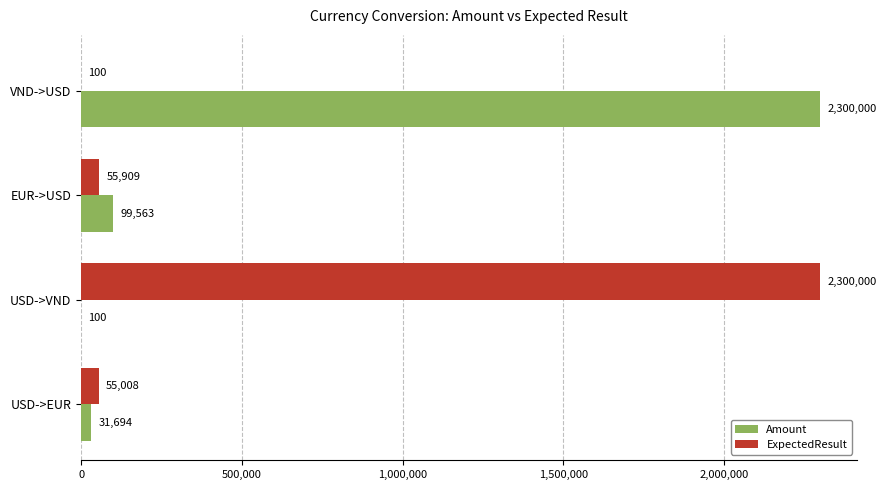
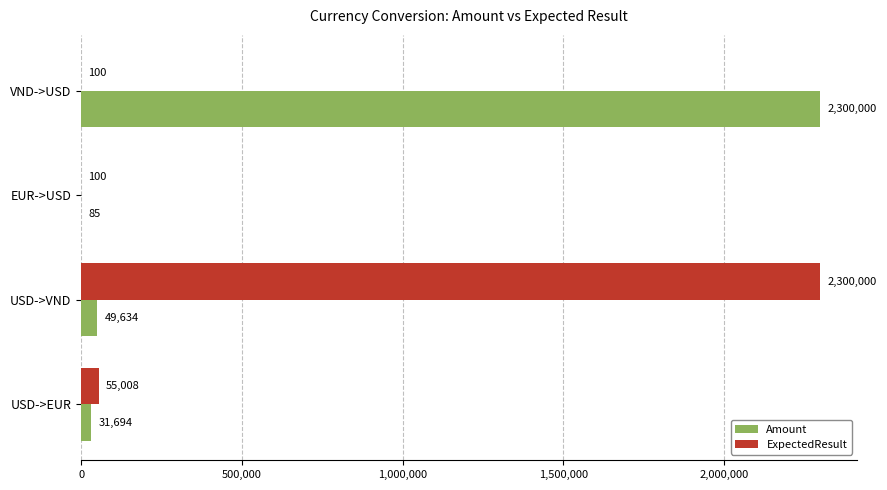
  {
    "Amount": {
      "VND->USD": "2,300,000",
-     "EUR->USD": "99,563",
-     "USD->VND": "100",
+     "EUR->USD": "85",
+     "USD->VND": "49,634",
      "USD->EUR": "31,694"
    },
    "ExpectedResult": {
      "VND->USD": "100",
-     "EUR->USD": "55,909",
+     "EUR->USD": "100",
      "USD->VND": "2,300,000",
      "USD->EUR": "55,008"
    }
  }
